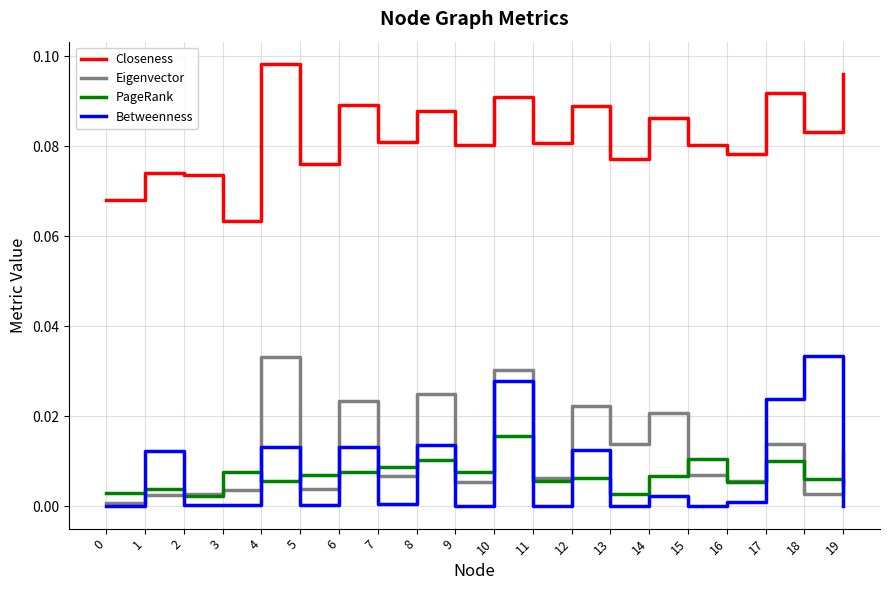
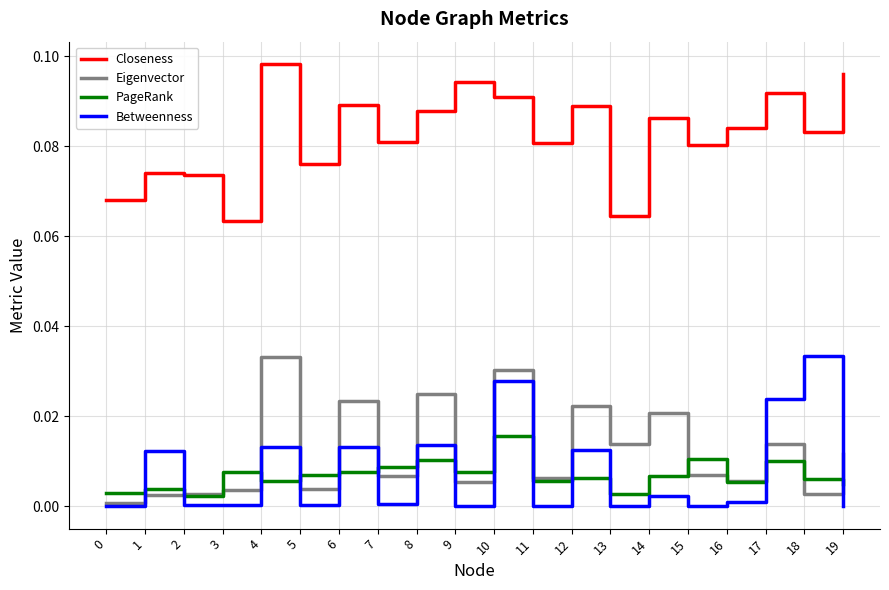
  {
    "Closeness": {
      "0": 0.068,
      "1": 0.074,
      "2": 0.074,
      "3": 0.063,
      "4": 0.098,
      "5": 0.076,
      "6": 0.089,
      "7": 0.081,
      "8": 0.088,
-     "9": 0.080,
+     "9": 0.094,
      "10": 0.091,
      "11": 0.081,
      "12": 0.089,
-     "13": 0.077,
+     "13": 0.065,
      "14": 0.086,
      "15": 0.080,
-     "16": 0.078,
+     "16": 0.084,
      "17": 0.092,
      "18": 0.083,
      "19": 0.096
    },
    "Eigenvector": {
      "1": 0.003,
      "3": 0.004,
      "4": 0.033,
      "5": 0.004,
      "6": 0.024,
      "7": 0.007,
      "8": 0.025,
      "9": 0.006,
      "10": 0.030,
      "11": 0.006,
      "12": 0.022,
      "13": 0.014,
      "14": 0.021,
      "15": 0.007,
      "17": 0.014,
      "18": 0.003,
      "19": 0.012
    },
    "PageRank": {
      "0": 0.003,
      "1": 0.004,
      "3": 0.008,
      "4": 0.006,
      "5": 0.007,
      "6": 0.008,
      "7": 0.009,
      "8": 0.010,
      "9": 0.008,
      "10": 0.016,
      "11": 0.006,
      "12": 0.006,
      "13": 0.003,
      "14": 0.007,
      "15": 0.011,
      "17": 0.010,
      "18": 0.006,
      "19": 0.005
    },
    "Betweenness": {
      "1": 0.012,
      "2": 0.000,
      "3": 0.000,
      "4": 0.013,
      "5": 0.000,
      "6": 0.013,
      "7": 0.000,
      "8": 0.014,
      "9": 0.000,
      "10": 0.028,
      "11": 0.000,
      "12": 0.012,
      "13": 0.000,
      "14": 0.002,
      "15": 0.000,
      "16": 0.001,
      "17": 0.024,
      "18": 0.033,
      "19": 0.000
    }
  }
